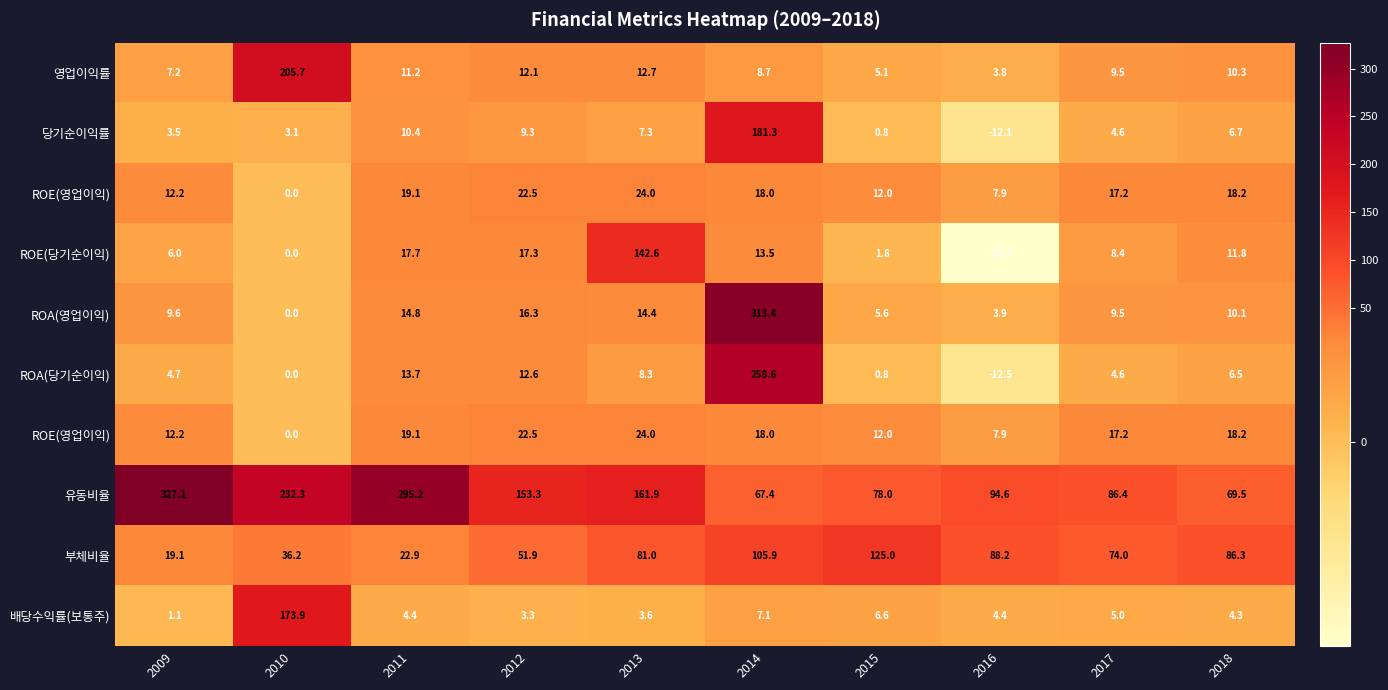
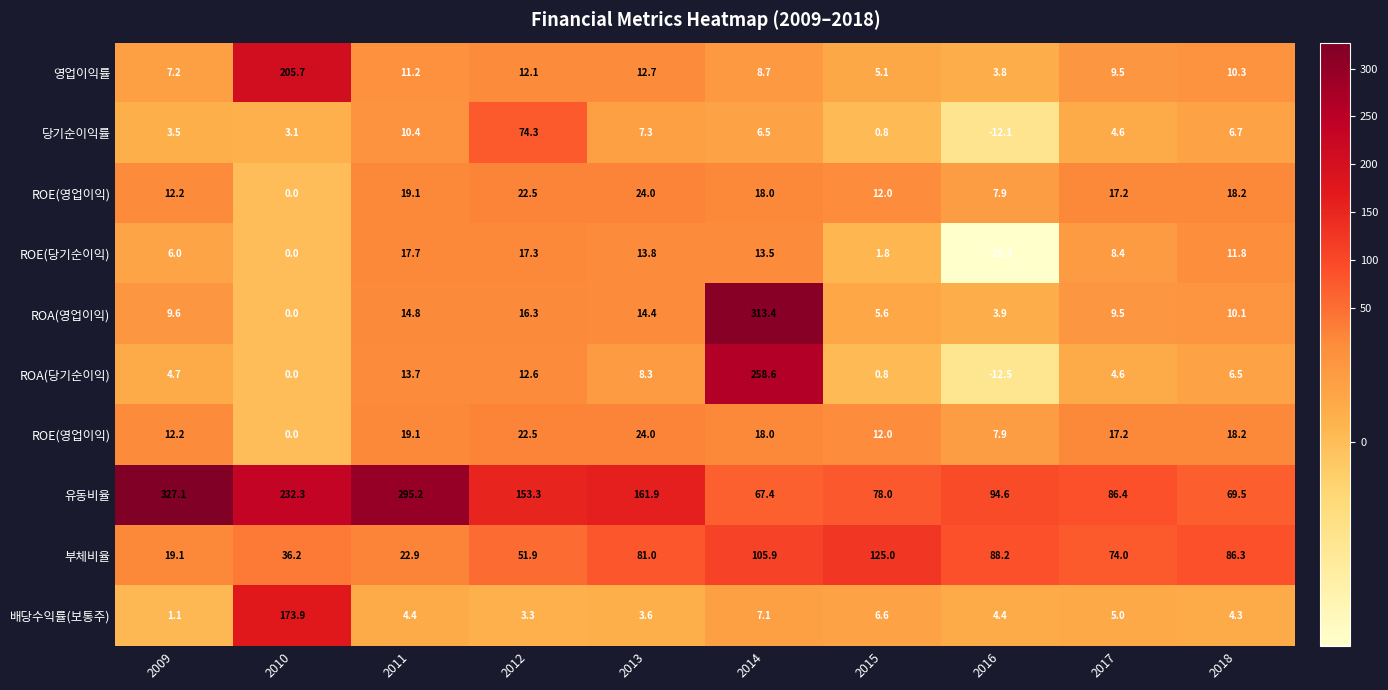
  {
    "영업이익률": {
      "2009": 7.2,
      "2010": 205.7,
      "2011": 11.2,
      "2012": 12.1,
      "2013": 12.7,
      "2014": 8.7,
      "2015": 5.1,
      "2016": 3.8,
      "2017": 9.5,
      "2018": 10.3
    },
    "당기순이익률": {
      "2009": 3.5,
      "2010": 3.1,
      "2011": 10.4,
-     "2012": 9.3,
+     "2012": 74.3,
      "2013": 7.3,
-     "2014": 181.3,
+     "2014": 6.5,
      "2015": 0.8,
      "2016": -12.1,
      "2017": 4.6,
      "2018": 6.7
    },
    "ROE(당기순이익)": {
      "2009": 6.0,
      "2010": 0.0,
      "2011": 17.7,
      "2012": 17.3,
-     "2013": 142.6,
+     "2013": 13.8,
      "2014": 13.5,
      "2015": 1.8,
      "2016": -25.3,
      "2017": 8.4,
      "2018": 11.8
    },
    "ROA(영업이익)": {
      "2009": 9.6,
      "2010": 0.0,
      "2011": 14.8,
      "2012": 16.3,
      "2013": 14.4,
      "2014": 313.4,
      "2015": 5.6,
      "2016": 3.9,
      "2017": 9.5,
      "2018": 10.1
    },
    "ROA(당기순이익)": {
      "2009": 4.7,
      "2010": 0.0,
      "2011": 13.7,
      "2012": 12.6,
      "2013": 8.3,
      "2014": 258.6,
      "2015": 0.8,
      "2016": -12.5,
      "2017": 4.6,
      "2018": 6.5
    },
    "유동비율": {
      "2009": 327.1,
      "2010": 232.3,
      "2011": 295.2,
      "2012": 153.3,
      "2013": 161.9,
      "2014": 67.4,
      "2015": 78.0,
      "2016": 94.6,
      "2017": 86.4,
      "2018": 69.5
    },
    "부체비율": {
      "2009": 19.1,
      "2010": 36.2,
      "2011": 22.9,
      "2012": 51.9,
      "2013": 81.0,
      "2014": 105.9,
      "2015": 125.0,
      "2016": 88.2,
      "2017": 74.0,
      "2018": 86.3
    },
    "배당수익률(보통주)": {
      "2009": 1.1,
      "2010": 173.9,
      "2011": 4.4,
      "2012": 3.3,
      "2013": 3.6,
      "2014": 7.1,
      "2015": 6.6,
      "2016": 4.4,
      "2017": 5.0,
      "2018": 4.3
    }
  }
